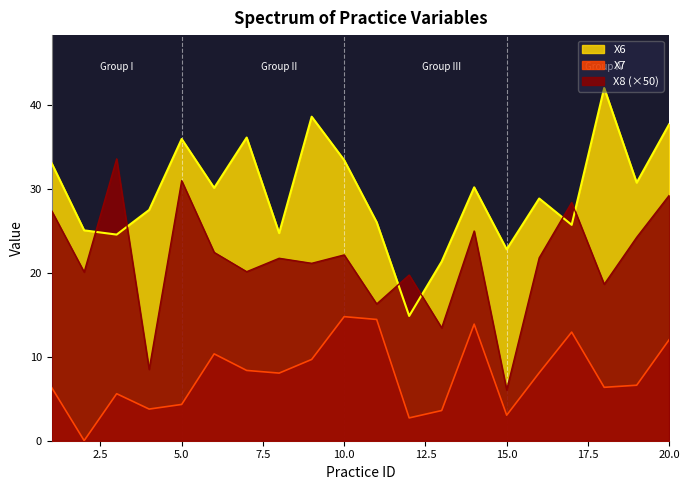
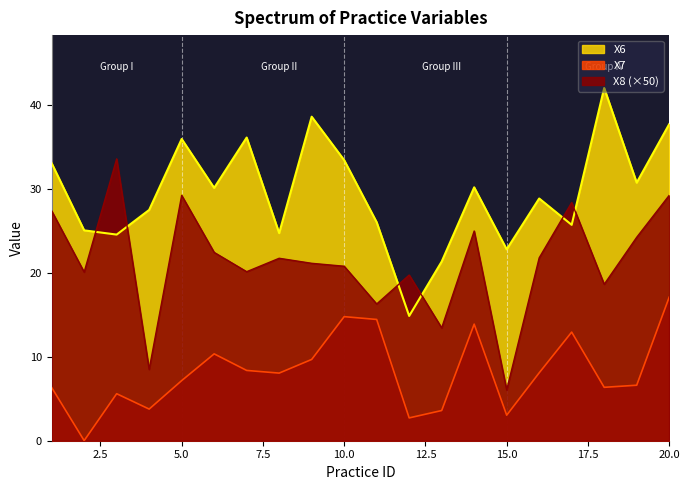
  {
    "X6": {
      "5.0": 36,
      "10.0": 33,
      "15.0": 23,
      "20.0": 38
    },
    "X7": {
-     "5.0": 4,
+     "5.0": 7,
      "10.0": 15,
      "15.0": 3,
-     "20.0": 12
+     "20.0": 17
    },
    "X8 (×50)": {
-     "5.0": 31,
-     "10.0": 22,
+     "5.0": 29,
+     "10.0": 21,
      "15.0": 6,
      "20.0": 29
    }
  }
